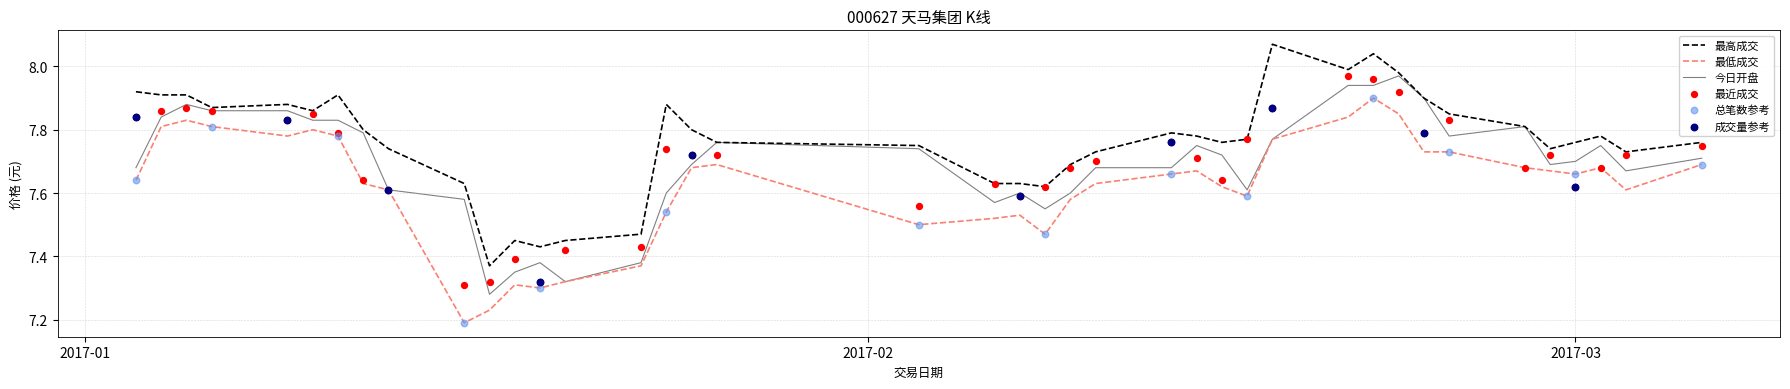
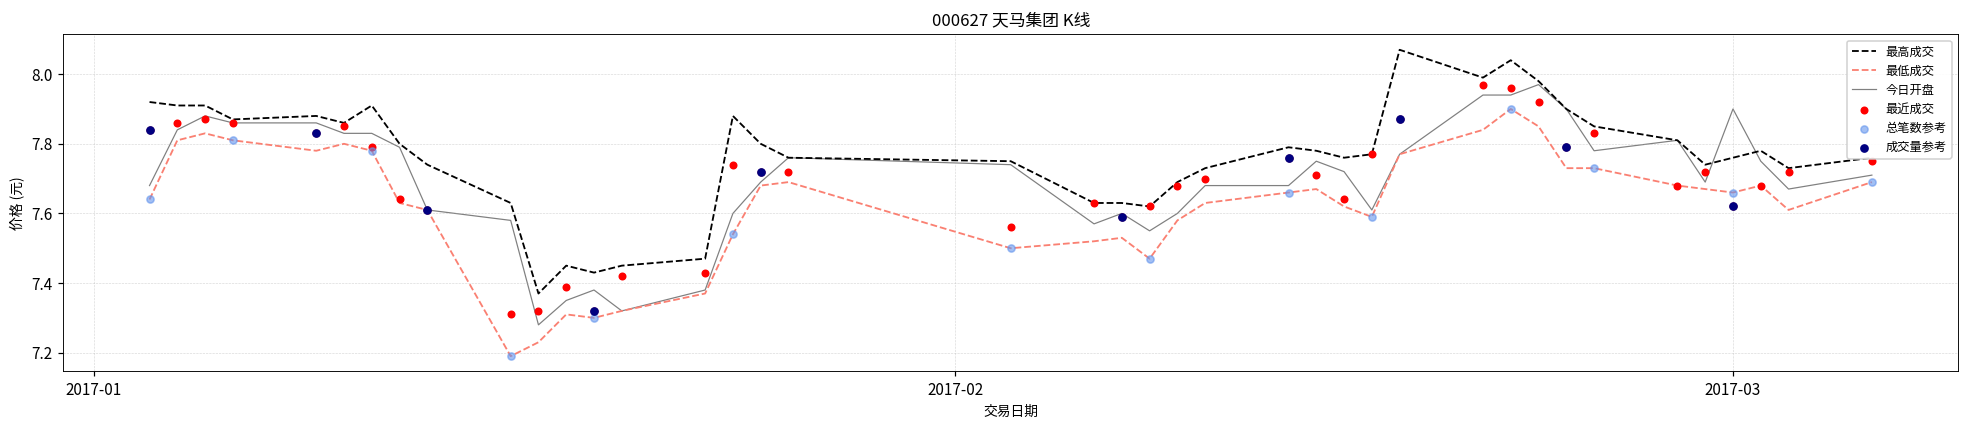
  {
    "最高成交": {
      "2017-03": 7.76
    },
    "今日开盘": {
-     "2017-03": 7.7
+     "2017-03": 7.9
    }
  }
